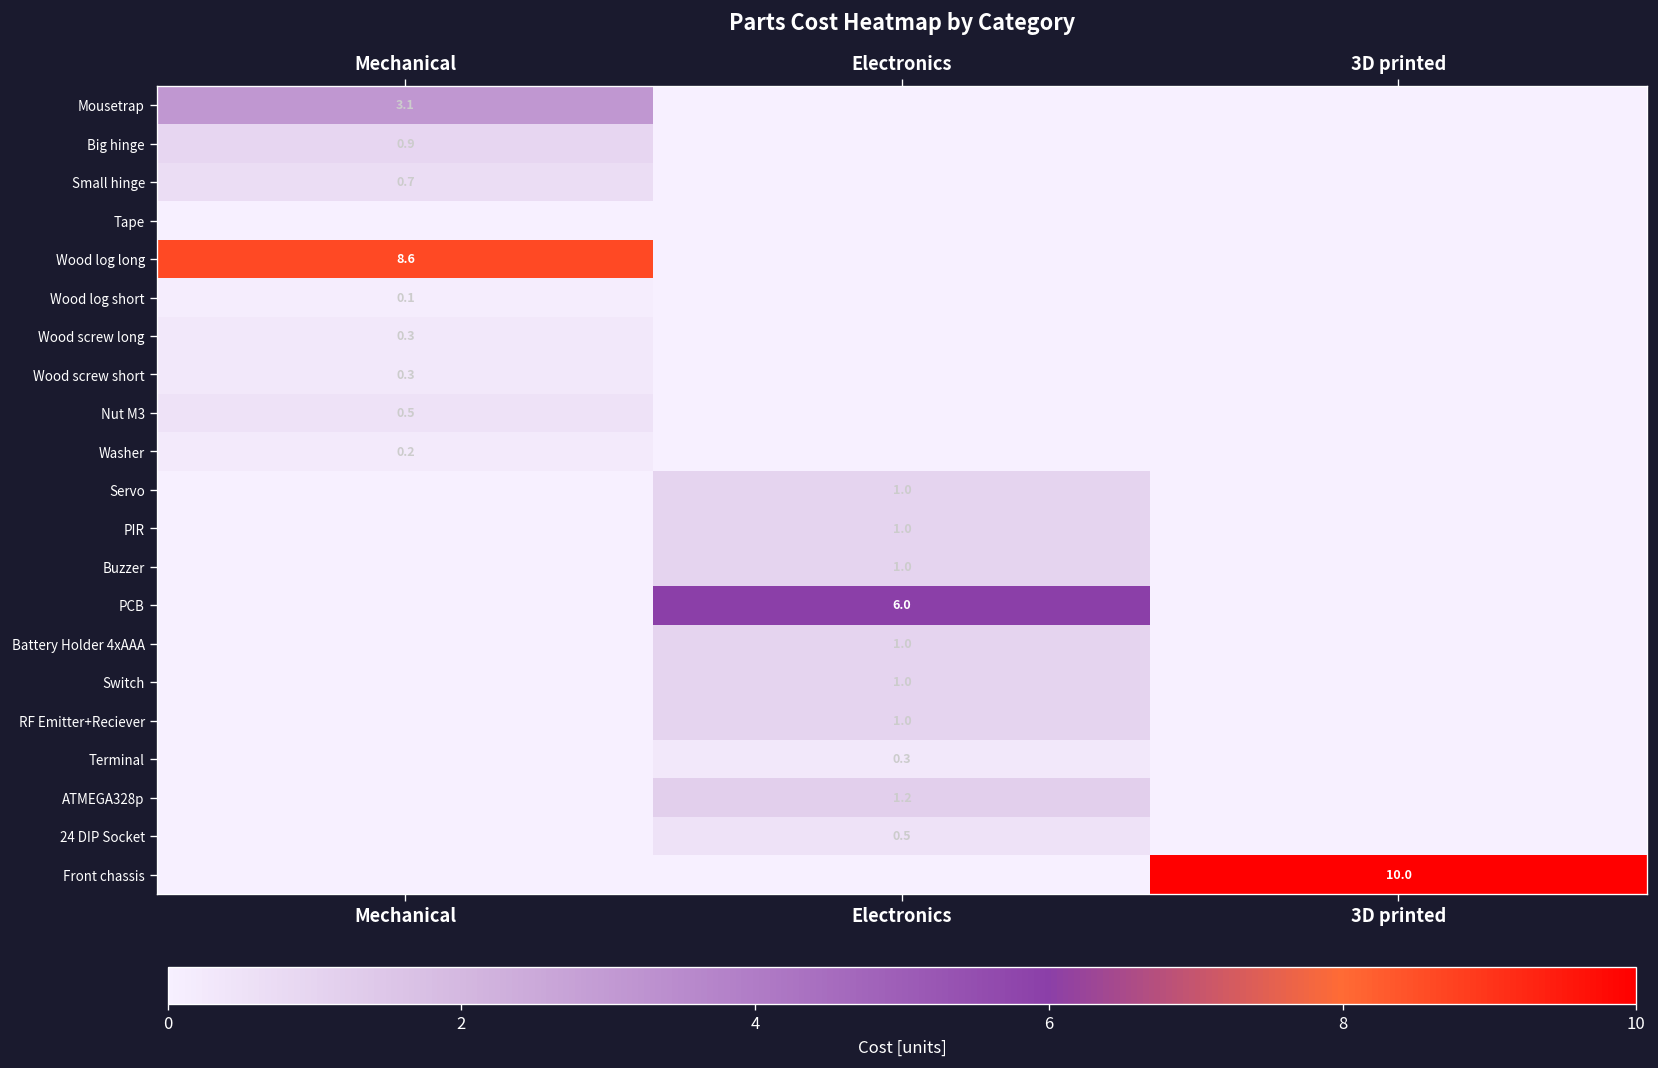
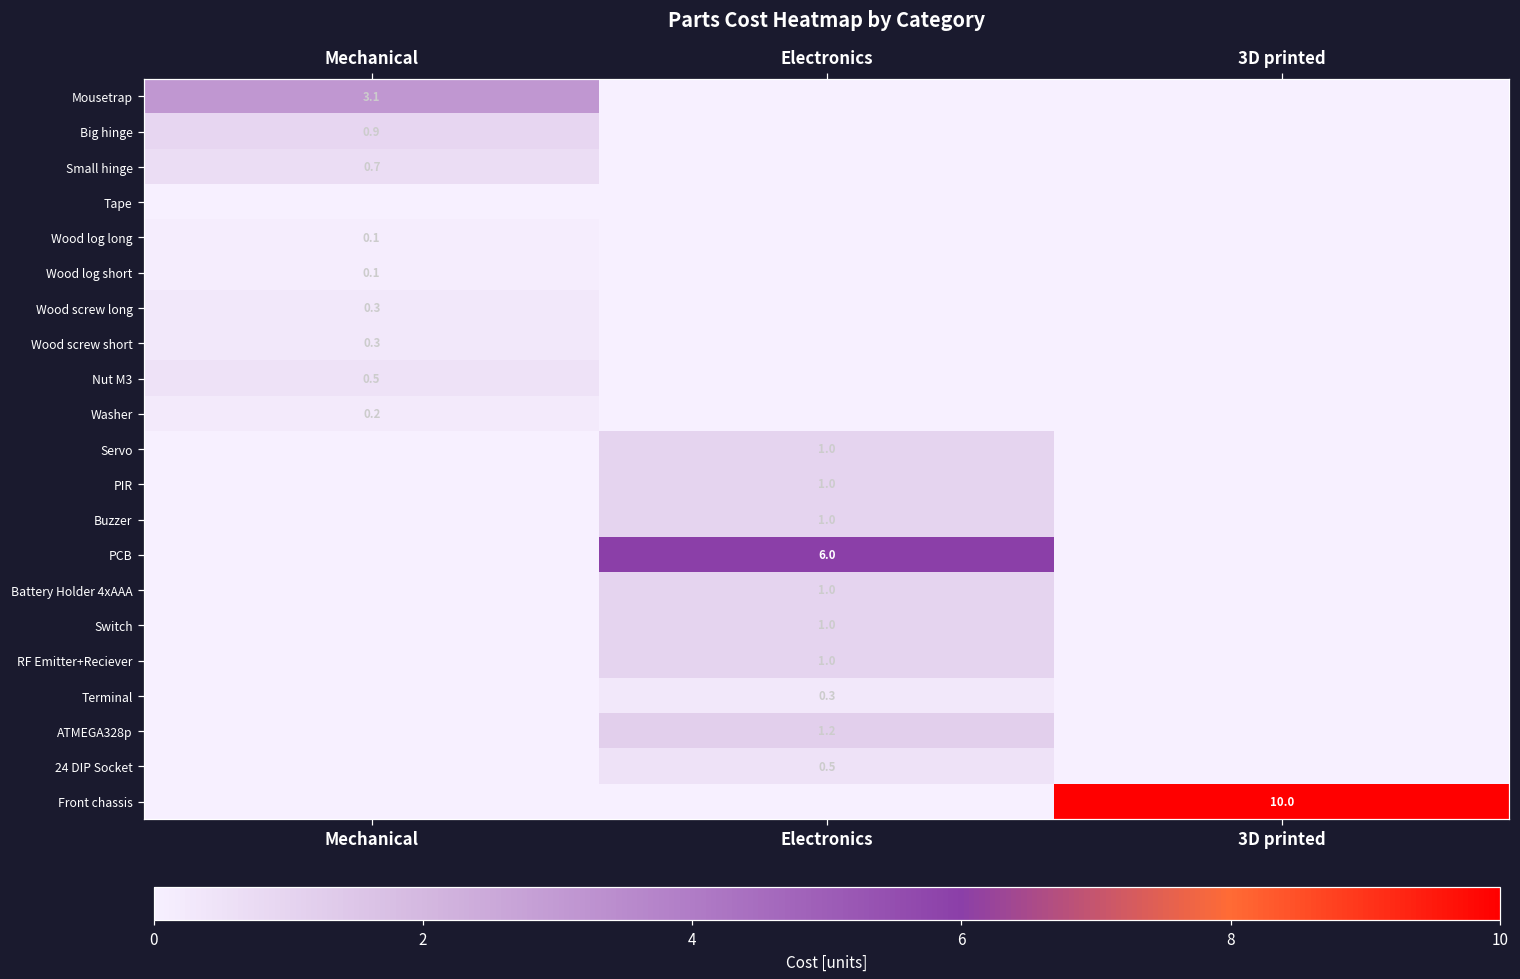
  {
    "Mousetrap": {
      "Mechanical": 3.1
    },
    "Wood log long": {
-     "Mechanical": 8.6
+     "Mechanical": 0.1
    },
    "Wood log short": {
      "Mechanical": 0.1
    },
    "PCB": {
      "Electronics": 6.0
    },
    "Front chassis": {
      "3D printed": 10.0
    }
  }
